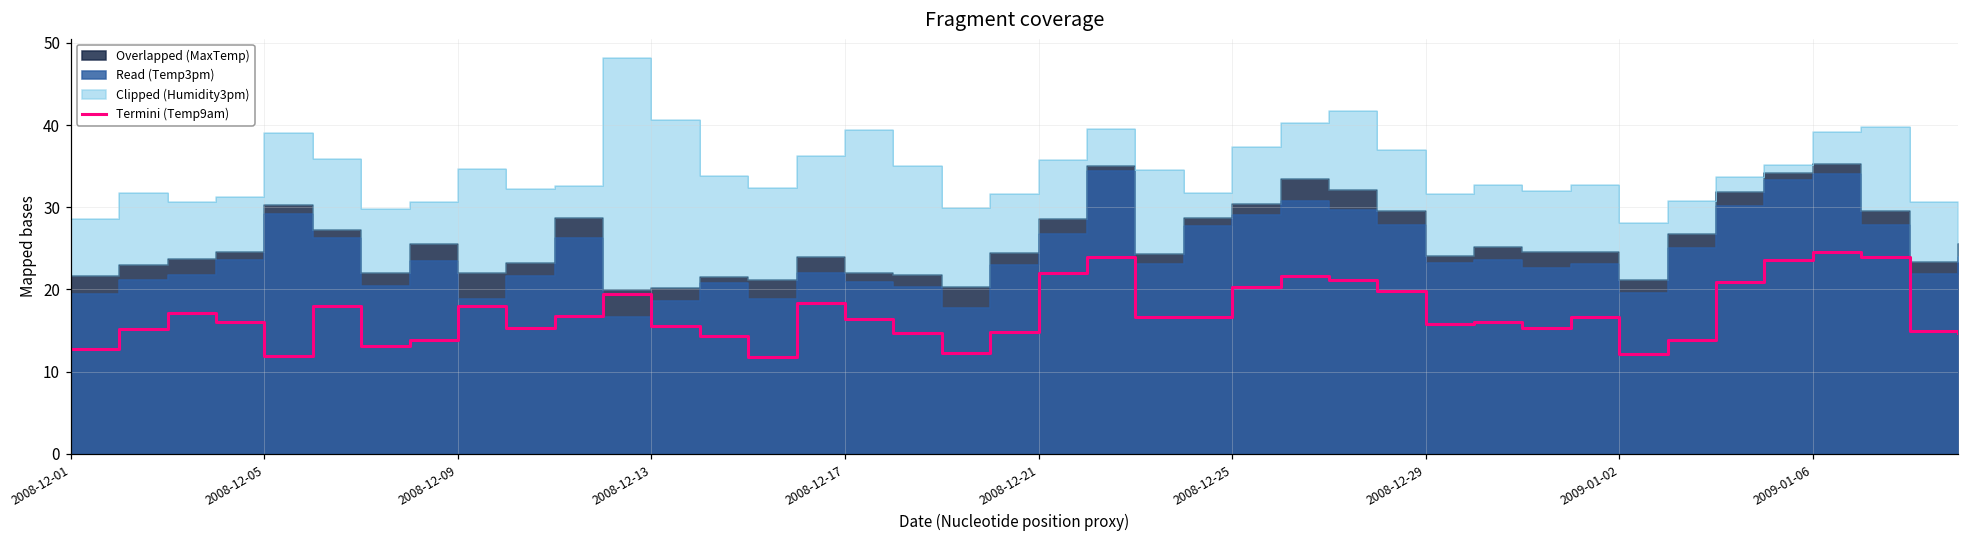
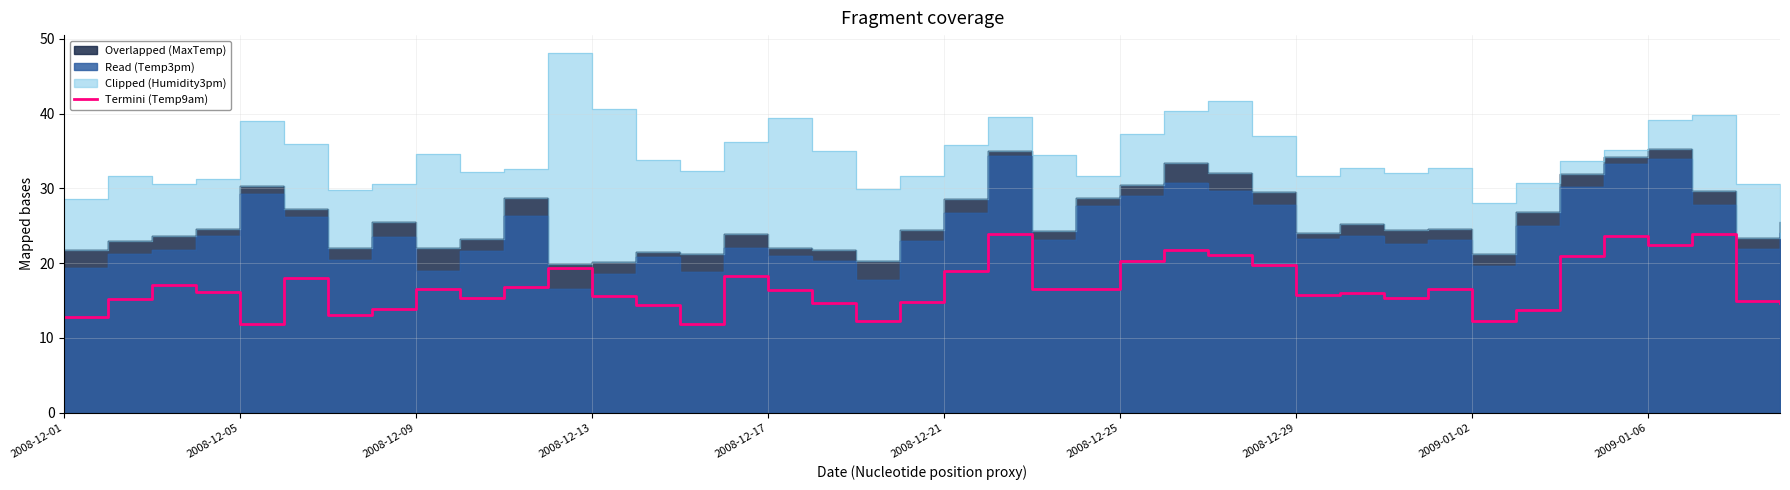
  {
    "Termini (Temp9am)": {
      "2008-12-01": 13,
      "2008-12-05": 12,
-     "2008-12-09": 18,
+     "2008-12-09": 17,
      "2008-12-13": 16,
      "2008-12-17": 16,
-     "2008-12-21": 22,
+     "2008-12-21": 19,
      "2008-12-25": 20,
      "2008-12-29": 16,
      "2009-01-02": 12,
-     "2009-01-06": 25
+     "2009-01-06": 22
    }
  }
